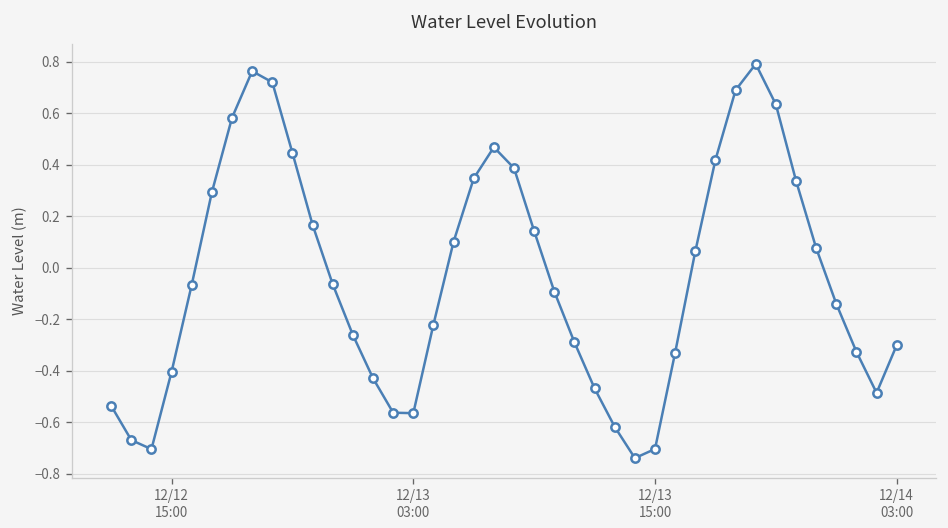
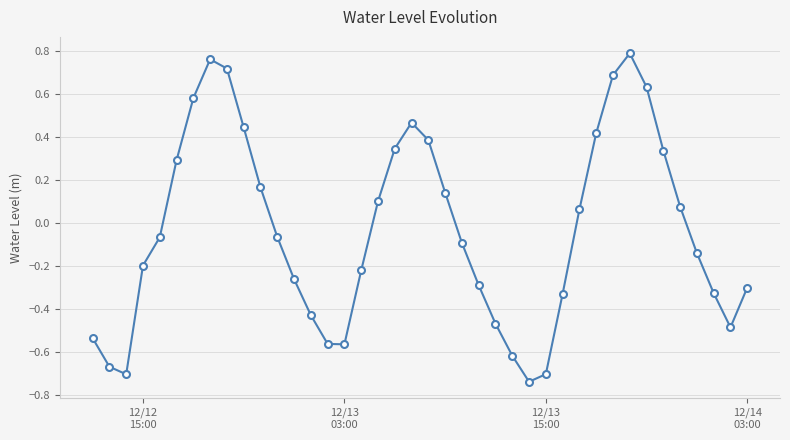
  {
-   "12/12 15:00": -0.40,
+   "12/12 15:00": -0.20,
    "12/13 03:00": -0.56,
    "12/13 15:00": -0.70,
    "12/14 03:00": -0.30
  }
